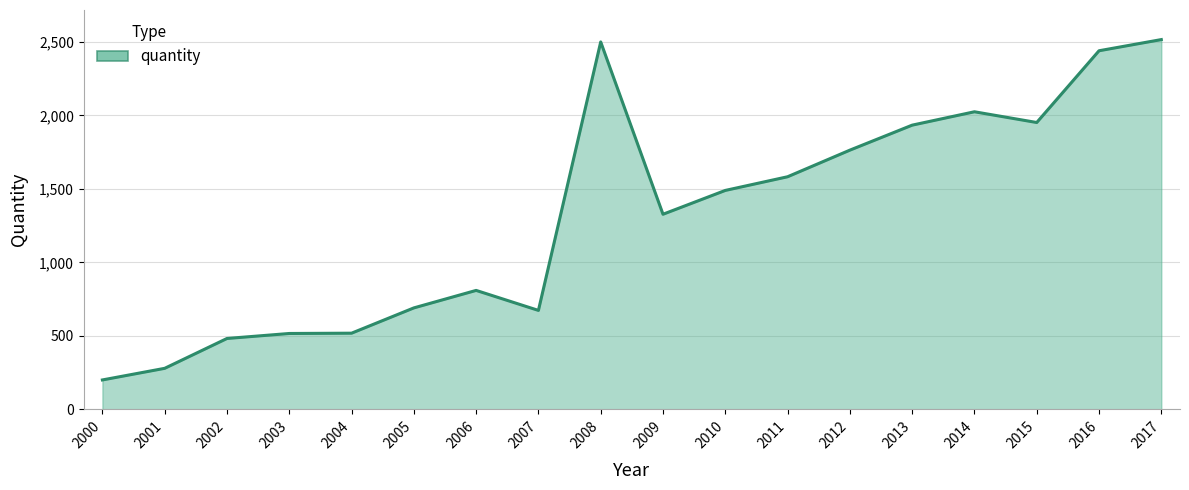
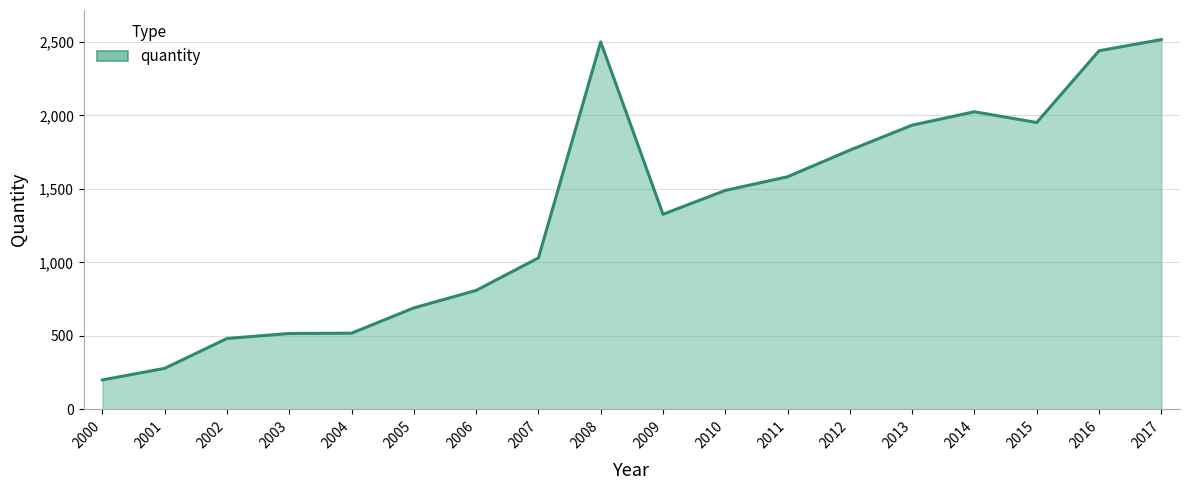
  {
    "2000": "200",
    "2001": "280",
    "2002": "480",
    "2003": "520",
    "2004": "520",
    "2005": "690",
    "2006": "810",
-   "2007": "670",
+   "2007": "1,030",
    "2008": "2,500",
    "2009": "1,330",
    "2010": "1,490",
    "2011": "1,580",
    "2012": "1,760",
    "2013": "1,930",
    "2014": "2,020",
    "2015": "1,950",
    "2016": "2,440",
    "2017": "2,520"
  }
